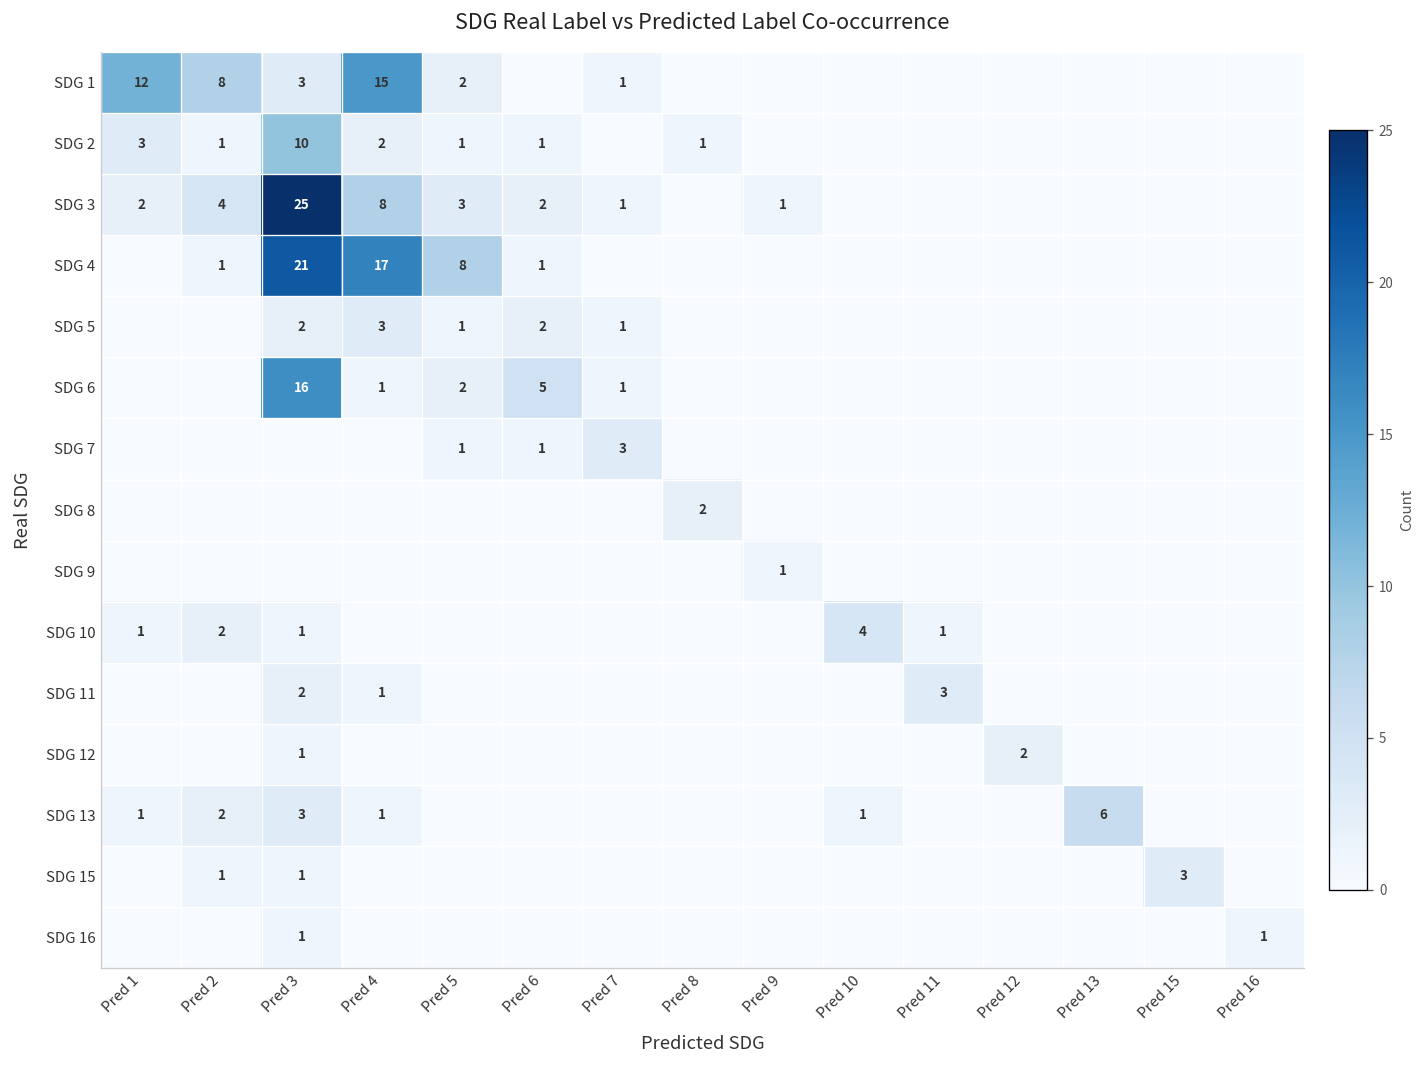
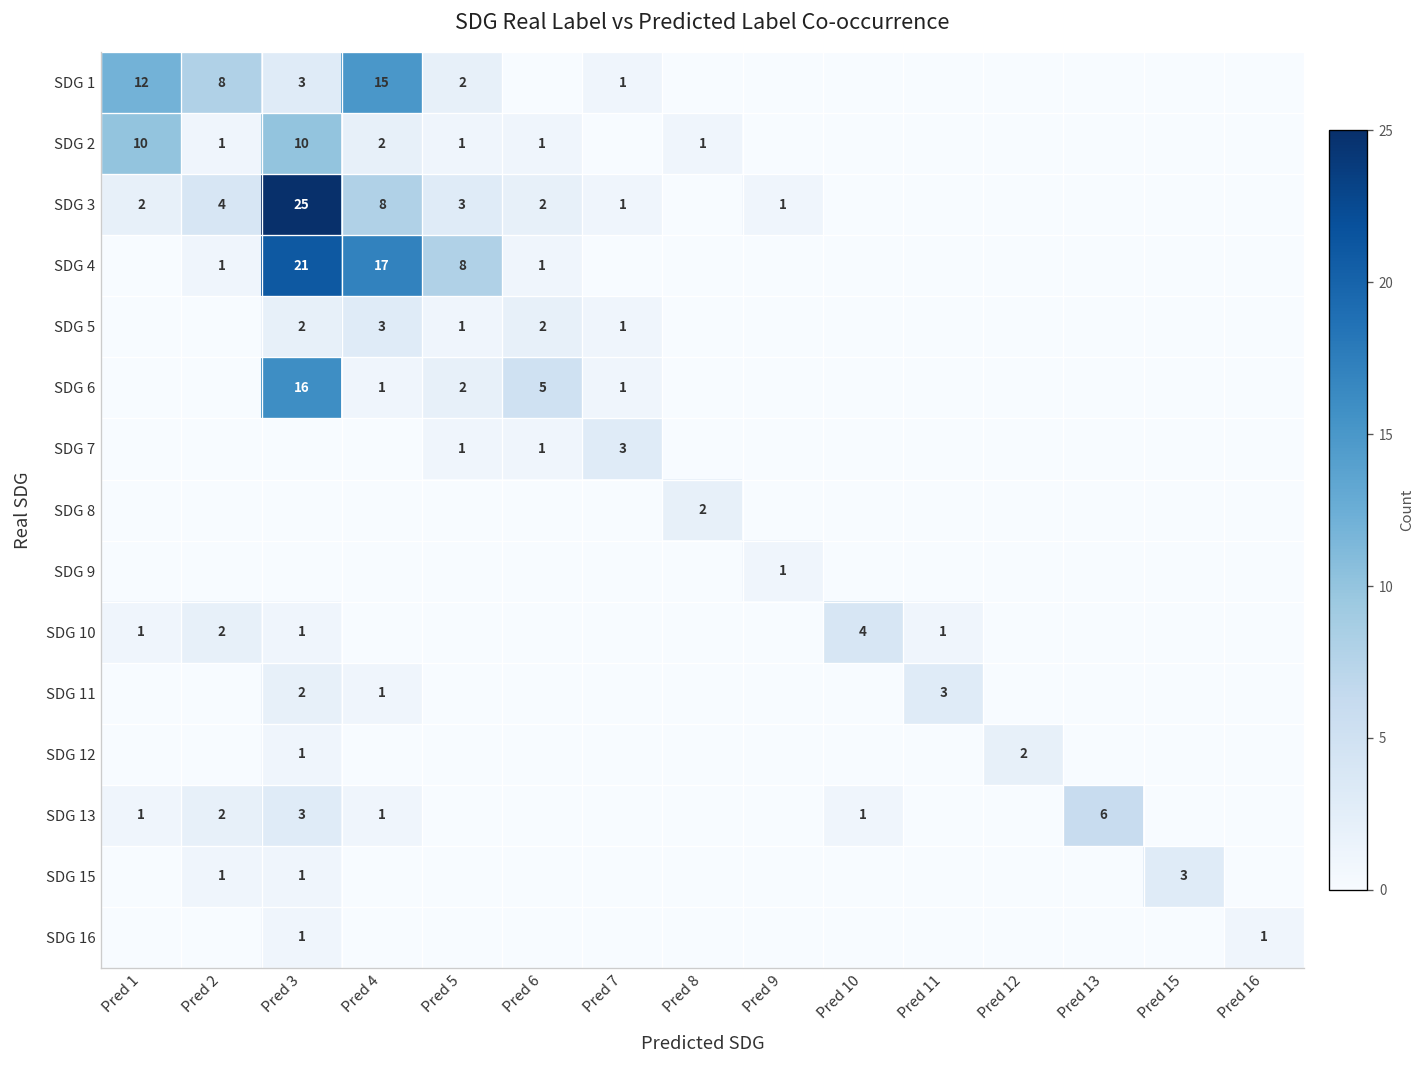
  {
    "SDG 1": {
      "Pred 1": 12,
      "Pred 2": 8,
      "Pred 3": 3,
      "Pred 4": 15,
      "Pred 5": 2,
      "Pred 7": 1
    },
    "SDG 2": {
-     "Pred 1": 3,
+     "Pred 1": 10,
      "Pred 2": 1,
      "Pred 3": 10,
      "Pred 4": 2,
      "Pred 5": 1,
      "Pred 6": 1,
      "Pred 8": 1
    },
    "SDG 3": {
      "Pred 1": 2,
      "Pred 2": 4,
      "Pred 3": 25,
      "Pred 4": 8,
      "Pred 5": 3,
      "Pred 6": 2,
      "Pred 7": 1,
      "Pred 9": 1
    },
    "SDG 4": {
      "Pred 2": 1,
      "Pred 3": 21,
      "Pred 4": 17,
      "Pred 5": 8,
      "Pred 6": 1
    },
    "SDG 5": {
      "Pred 3": 2,
      "Pred 4": 3,
      "Pred 5": 1,
      "Pred 6": 2,
      "Pred 7": 1
    },
    "SDG 6": {
      "Pred 3": 16,
      "Pred 4": 1,
      "Pred 5": 2,
      "Pred 6": 5,
      "Pred 7": 1
    },
    "SDG 7": {
      "Pred 5": 1,
      "Pred 6": 1,
      "Pred 7": 3
    },
    "SDG 8": {
      "Pred 8": 2
    },
    "SDG 9": {
      "Pred 9": 1
    },
    "SDG 10": {
      "Pred 1": 1,
      "Pred 2": 2,
      "Pred 3": 1,
      "Pred 10": 4,
      "Pred 11": 1
    },
    "SDG 11": {
      "Pred 3": 2,
      "Pred 4": 1,
      "Pred 11": 3
    },
    "SDG 12": {
      "Pred 3": 1,
      "Pred 12": 2
    },
    "SDG 13": {
      "Pred 1": 1,
      "Pred 2": 2,
      "Pred 3": 3,
      "Pred 4": 1,
      "Pred 10": 1,
      "Pred 13": 6
    },
    "SDG 15": {
      "Pred 2": 1,
      "Pred 3": 1,
      "Pred 15": 3
    },
    "SDG 16": {
      "Pred 3": 1,
      "Pred 16": 1
    }
  }
